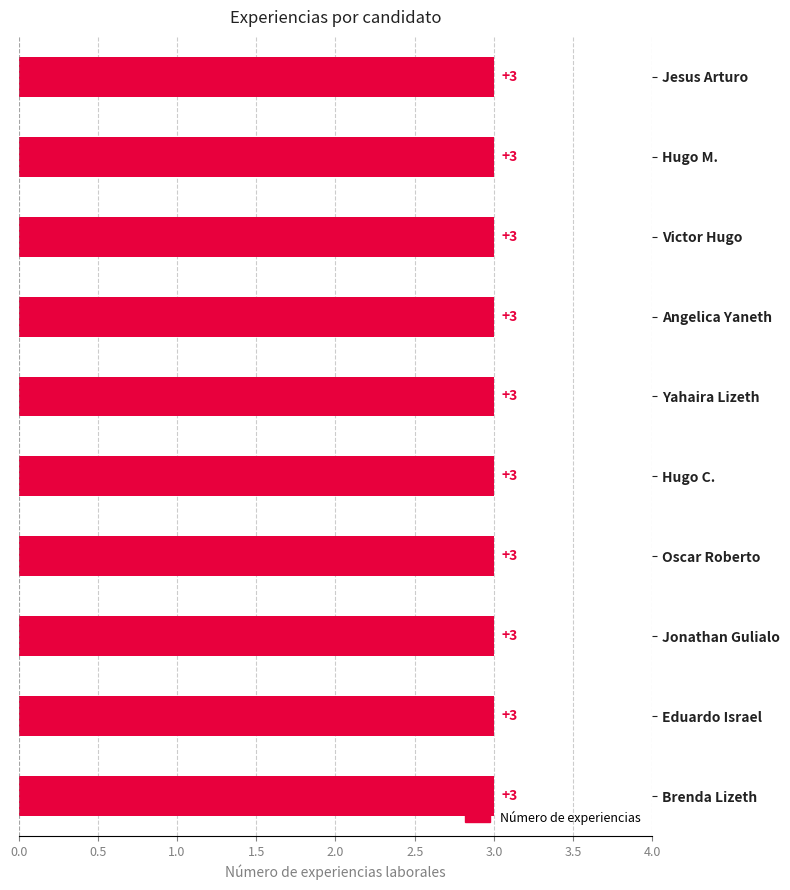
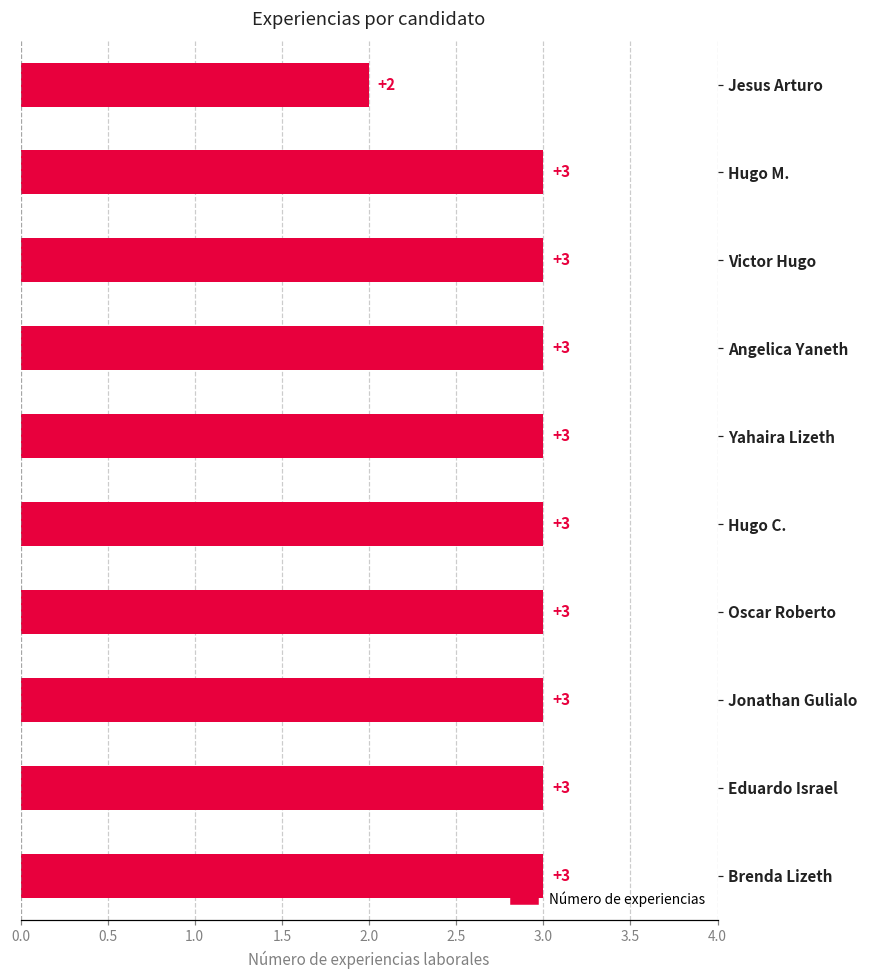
  {
-   "Jesus Arturo": "+3",
+   "Jesus Arturo": "+2",
    "Hugo M.": "+3",
    "Victor Hugo": "+3",
    "Angelica Yaneth": "+3",
    "Yahaira Lizeth": "+3",
    "Hugo C.": "+3",
    "Oscar Roberto": "+3",
    "Jonathan Gulialo": "+3",
    "Eduardo Israel": "+3",
    "Brenda Lizeth": "+3"
  }
